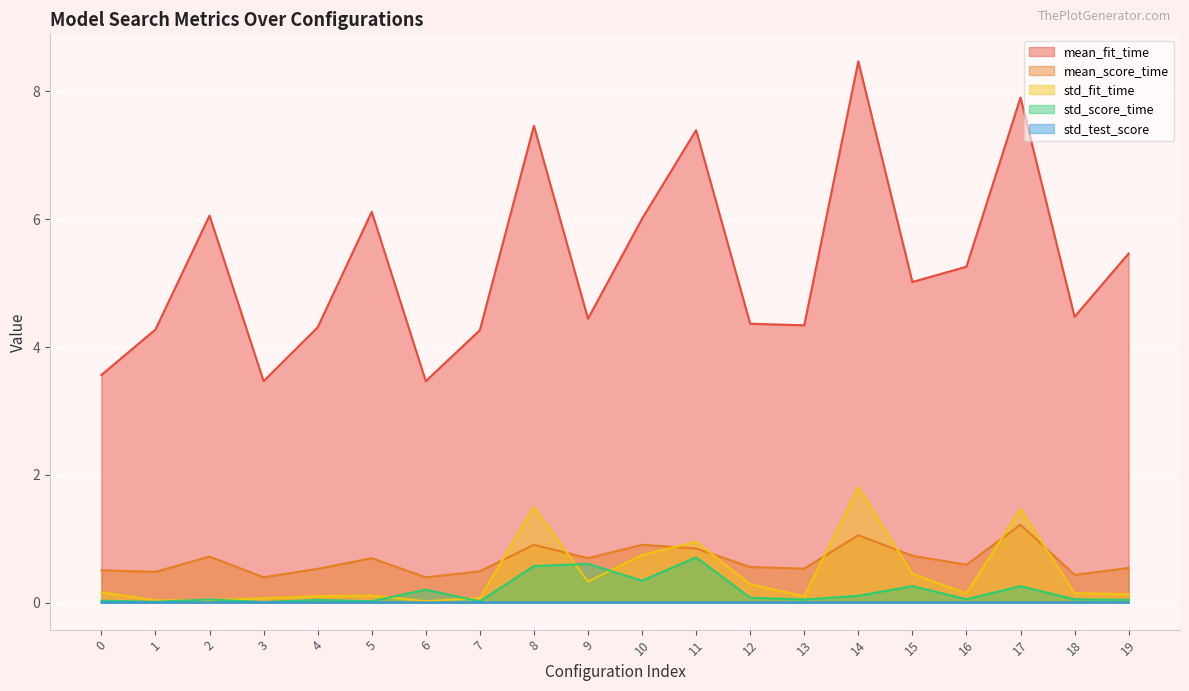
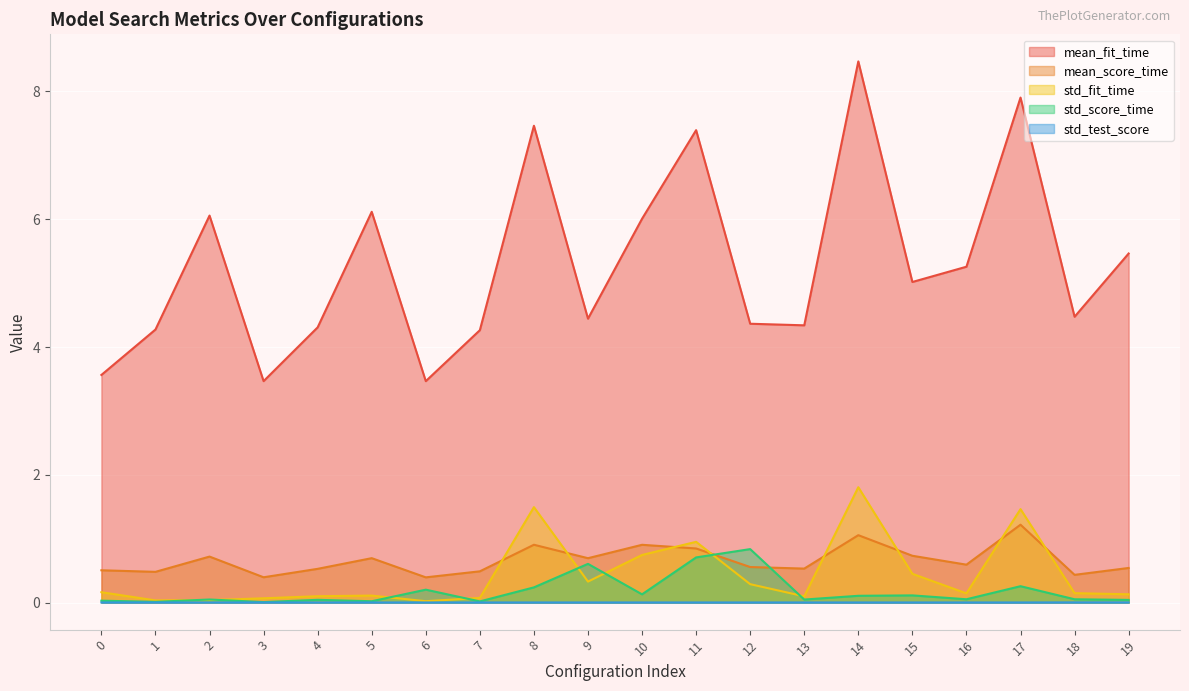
  {
    "std_score_time": {
      "4": 0.0,
      "6": 0.2,
-     "8": 0.6,
+     "8": 0.2,
      "9": 0.6,
-     "10": 0.3,
+     "10": 0.1,
      "11": 0.7,
-     "12": 0.1,
+     "12": 0.8,
      "13": 0.0,
      "14": 0.1,
-     "15": 0.3,
+     "15": 0.1,
      "16": 0.1,
      "17": 0.3,
      "18": 0.1
    },
    "std_test_score": {
      "4": 0.0,
      "8": 0.0,
      "9": 0.0,
      "10": 0.0,
      "11": 0.0,
      "12": 0.0,
      "13": 0.0,
      "14": 0.0,
      "15": 0.0,
      "16": 0.0,
      "17": 0.0,
      "18": 0.0
    }
  }
